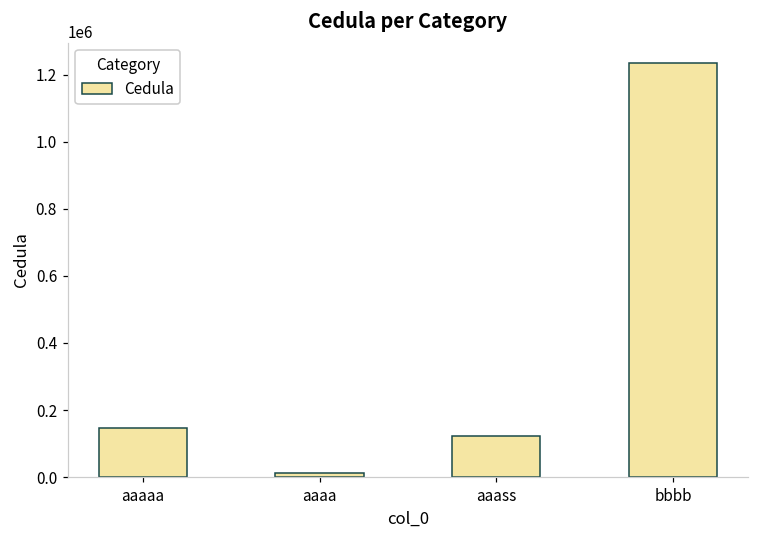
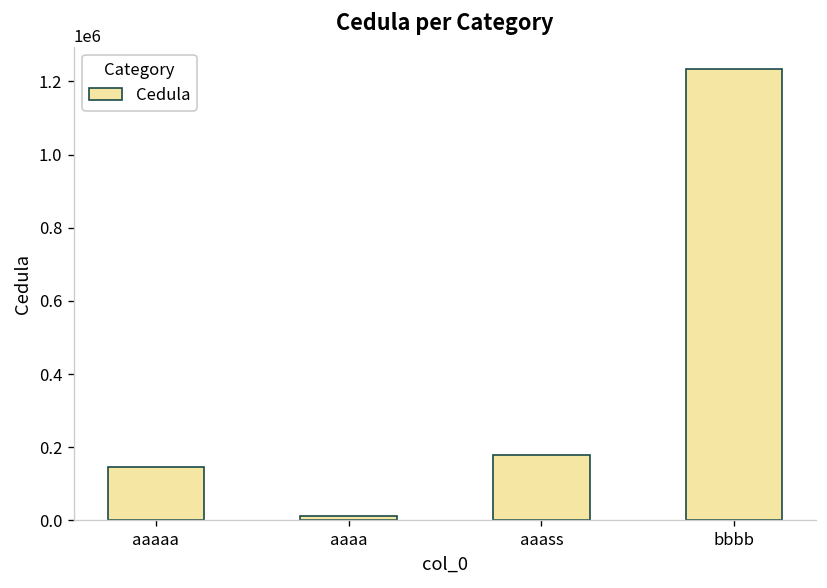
  {
    "aaaaa": 150000,
    "aaaa": 10000,
-   "aaass": 120000,
+   "aaass": 180000,
    "bbbb": 1230000
  }
